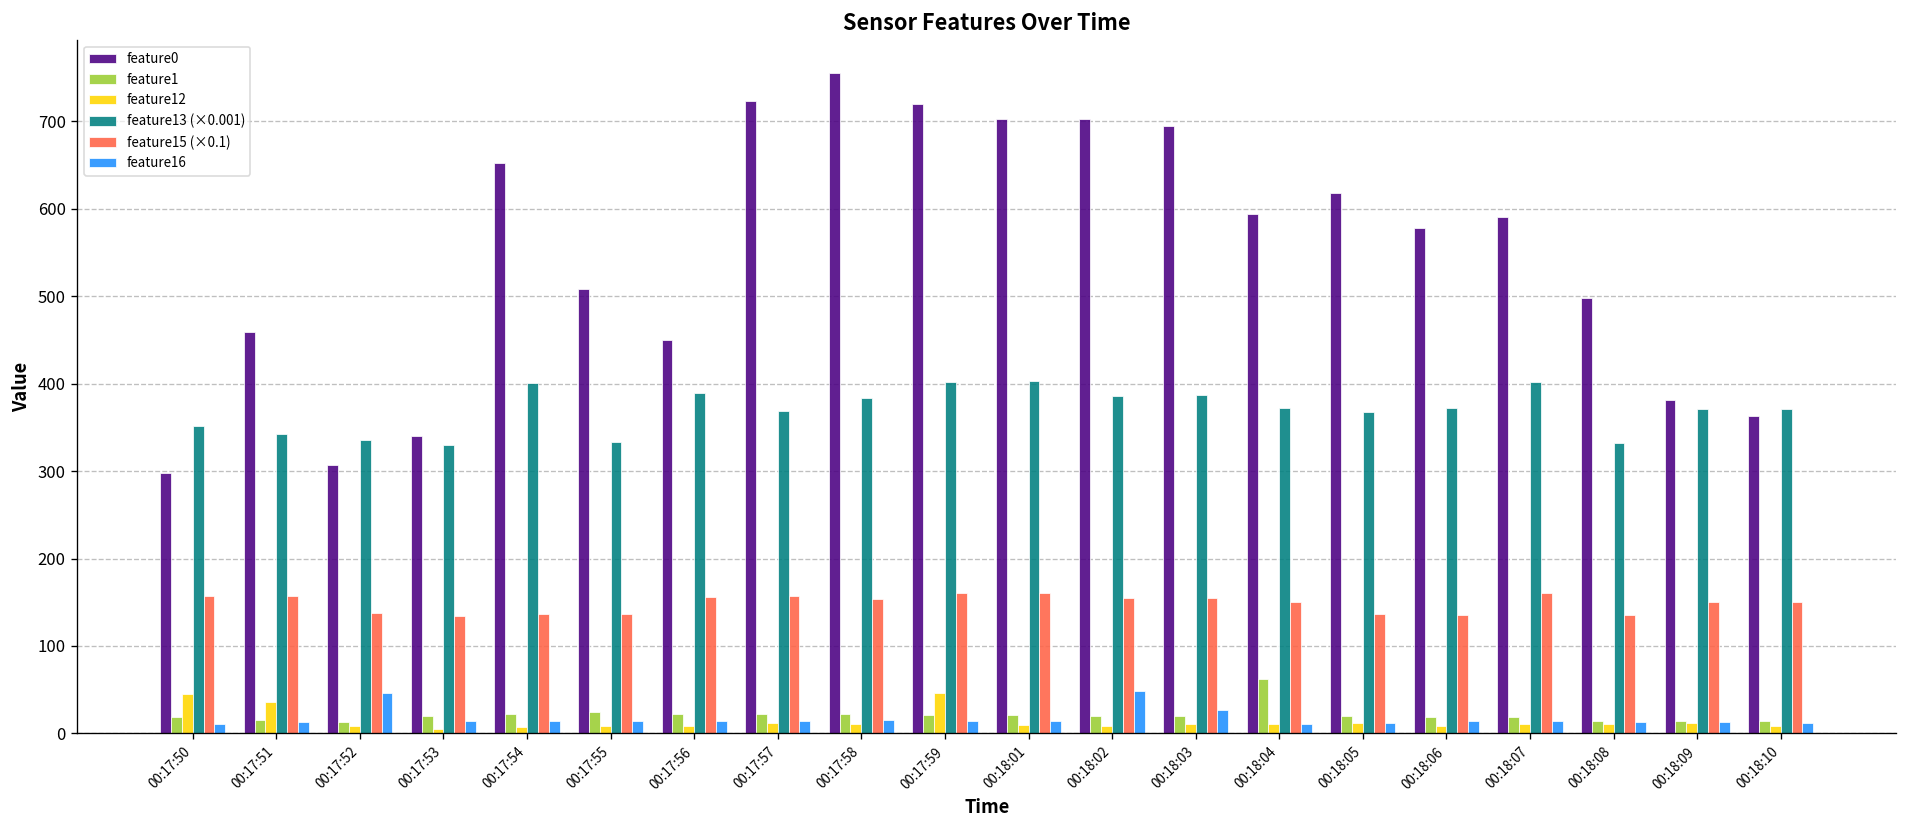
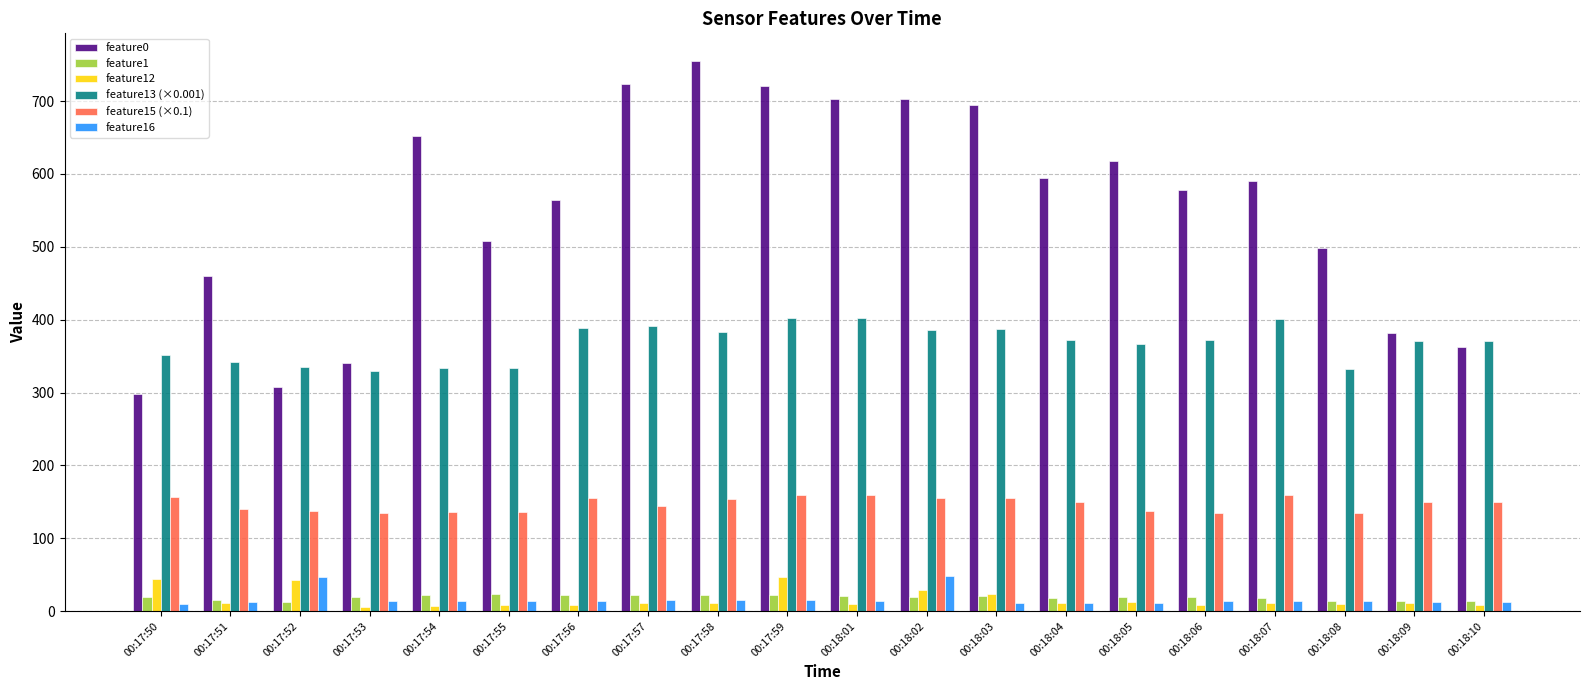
  {
    "feature0": {
      "00:17:50": 300,
      "00:17:51": 460,
      "00:17:52": 310,
      "00:17:53": 340,
      "00:17:54": 650,
      "00:17:55": 510,
-     "00:17:56": 450,
+     "00:17:56": 560,
      "00:17:57": 720,
      "00:17:58": 760,
      "00:17:59": 720,
      "00:18:01": 700,
      "00:18:02": 700,
      "00:18:03": 690,
      "00:18:04": 590,
      "00:18:05": 620,
      "00:18:06": 580,
      "00:18:07": 590,
      "00:18:08": 500,
      "00:18:09": 380,
      "00:18:10": 360
    },
    "feature1": {
      "00:17:50": 20,
      "00:17:51": 20,
      "00:17:52": 10,
      "00:17:53": 20,
      "00:17:54": 20,
      "00:17:55": 20,
      "00:17:56": 20,
      "00:17:57": 20,
      "00:17:58": 20,
      "00:17:59": 20,
      "00:18:01": 20,
      "00:18:02": 20,
      "00:18:03": 20,
-     "00:18:04": 60,
+     "00:18:04": 20,
      "00:18:05": 20,
      "00:18:06": 20,
      "00:18:07": 20,
      "00:18:08": 10,
      "00:18:09": 10,
      "00:18:10": 10
    },
    "feature12": {
      "00:17:50": 40,
-     "00:17:51": 40,
-     "00:17:52": 10,
+     "00:17:51": 10,
+     "00:17:52": 40,
      "00:17:53": 10,
      "00:17:54": 10,
      "00:17:55": 10,
      "00:17:56": 10,
      "00:17:57": 10,
      "00:17:58": 10,
      "00:17:59": 50,
      "00:18:01": 10,
-     "00:18:02": 10,
-     "00:18:03": 10,
+     "00:18:02": 30,
+     "00:18:03": 20,
      "00:18:04": 10,
      "00:18:05": 10,
      "00:18:06": 10,
      "00:18:07": 10,
      "00:18:08": 10,
      "00:18:09": 10,
      "00:18:10": 10
    },
    "feature13 (×0.001)": {
      "00:17:50": 350,
      "00:17:51": 340,
      "00:17:52": 340,
      "00:17:53": 330,
-     "00:17:54": 400,
+     "00:17:54": 330,
      "00:17:55": 330,
      "00:17:56": 390,
-     "00:17:57": 370,
+     "00:17:57": 390,
      "00:17:58": 380,
      "00:17:59": 400,
      "00:18:01": 400,
      "00:18:02": 390,
      "00:18:03": 390,
      "00:18:04": 370,
      "00:18:05": 370,
      "00:18:06": 370,
      "00:18:07": 400,
      "00:18:08": 330,
      "00:18:09": 370,
      "00:18:10": 370
    },
    "feature15 (×0.1)": {
      "00:17:50": 160,
-     "00:17:51": 160,
+     "00:17:51": 140,
      "00:17:52": 140,
      "00:17:53": 130,
      "00:17:54": 140,
      "00:17:55": 140,
      "00:17:56": 160,
-     "00:17:57": 160,
+     "00:17:57": 140,
      "00:17:58": 150,
      "00:17:59": 160,
      "00:18:01": 160,
      "00:18:02": 160,
      "00:18:03": 160,
      "00:18:04": 150,
      "00:18:05": 140,
      "00:18:06": 140,
      "00:18:07": 160,
      "00:18:08": 140,
      "00:18:09": 150,
      "00:18:10": 150
    },
    "feature16": {
      "00:17:50": 10,
      "00:17:51": 10,
      "00:17:52": 50,
      "00:17:53": 10,
      "00:17:54": 10,
      "00:17:55": 10,
      "00:17:56": 10,
      "00:17:57": 10,
      "00:17:58": 10,
      "00:17:59": 10,
      "00:18:01": 10,
      "00:18:02": 50,
-     "00:18:03": 30,
+     "00:18:03": 10,
      "00:18:04": 10,
      "00:18:05": 10,
      "00:18:06": 10,
      "00:18:07": 10,
      "00:18:08": 10,
      "00:18:09": 10,
      "00:18:10": 10
    }
  }
